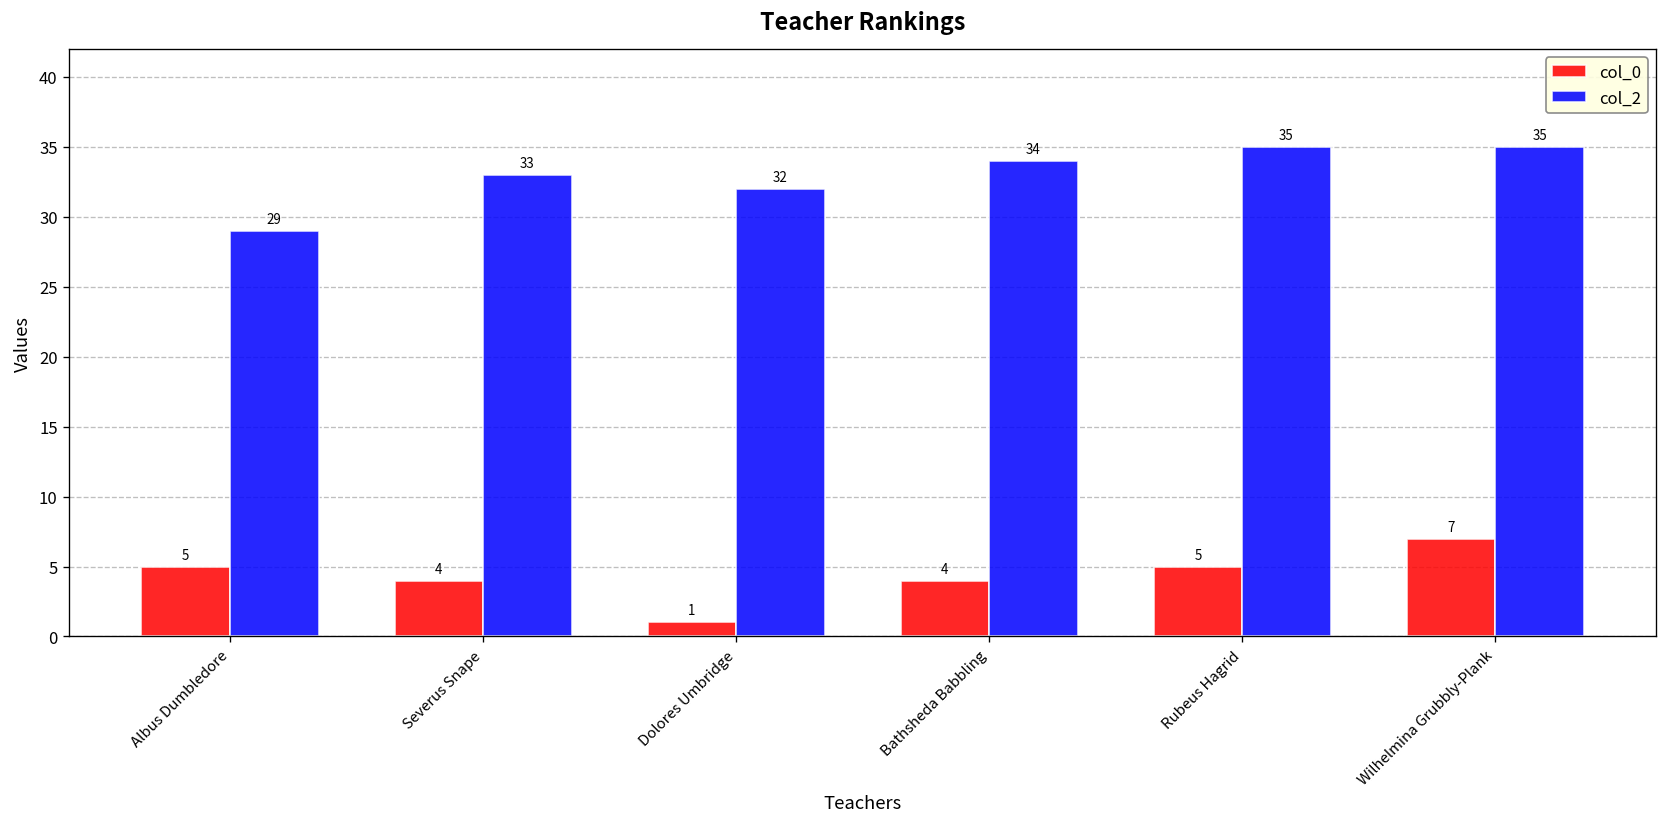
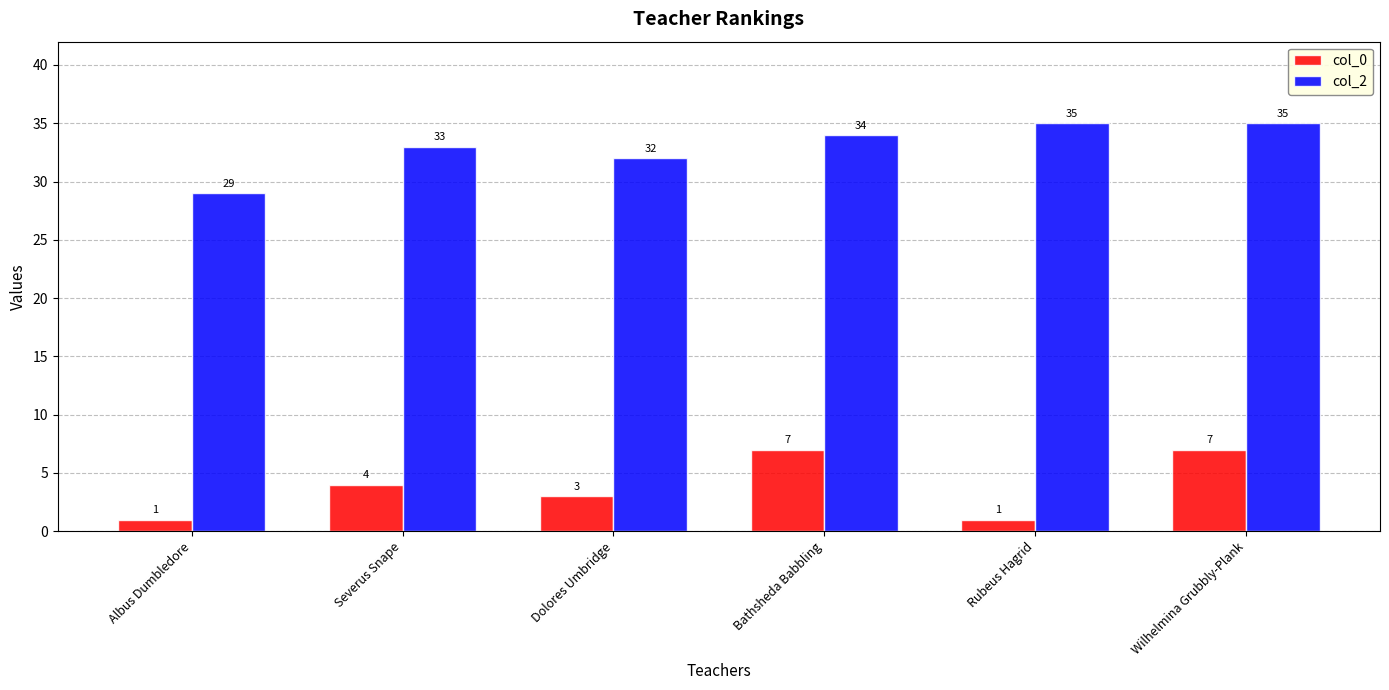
  {
    "col_0": {
-     "Albus Dumbledore": 5,
+     "Albus Dumbledore": 1,
      "Severus Snape": 4,
-     "Dolores Umbridge": 1,
-     "Bathsheda Babbling": 4,
-     "Rubeus Hagrid": 5,
+     "Dolores Umbridge": 3,
+     "Bathsheda Babbling": 7,
+     "Rubeus Hagrid": 1,
      "Wilhelmina Grubbly-Plank": 7
    },
    "col_2": {
      "Albus Dumbledore": 29,
      "Severus Snape": 33,
      "Dolores Umbridge": 32,
      "Bathsheda Babbling": 34,
      "Rubeus Hagrid": 35,
      "Wilhelmina Grubbly-Plank": 35
    }
  }
